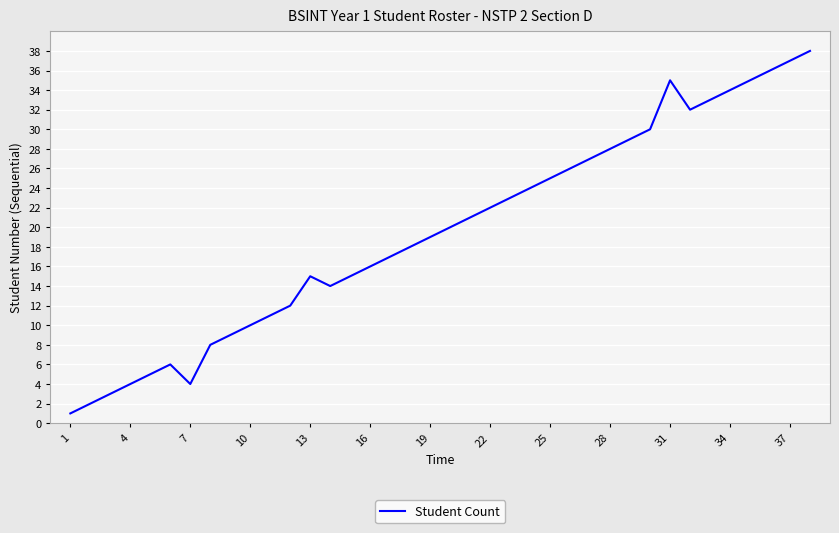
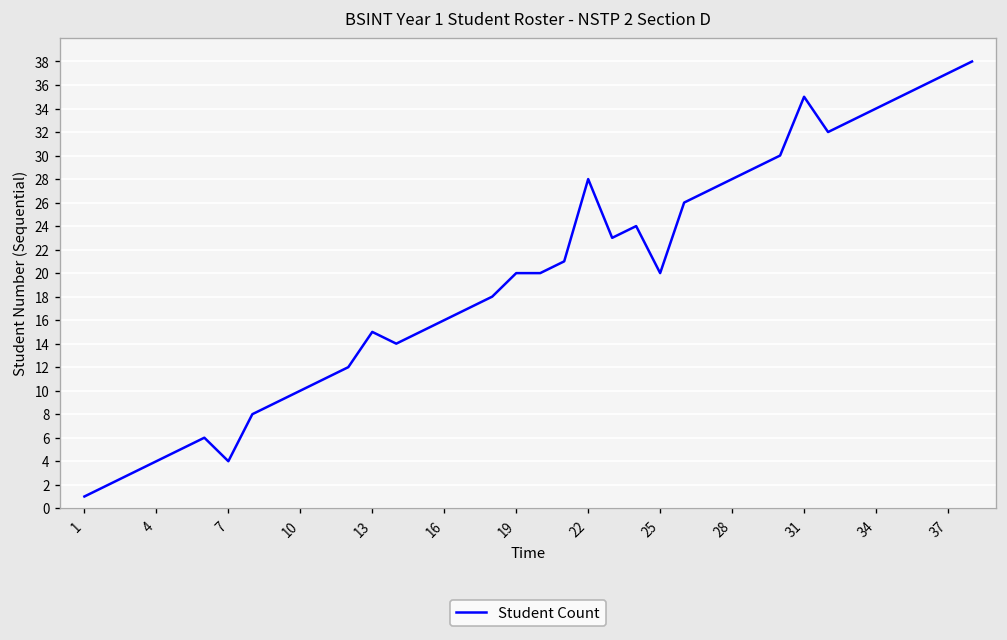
  {
    "1": 1,
    "4": 4,
    "7": 4,
    "10": 10,
    "13": 15,
    "16": 16,
-   "19": 19,
-   "22": 22,
-   "25": 25,
+   "19": 20,
+   "22": 28,
+   "25": 20,
    "28": 28,
    "31": 35,
    "34": 34,
    "37": 37
  }
